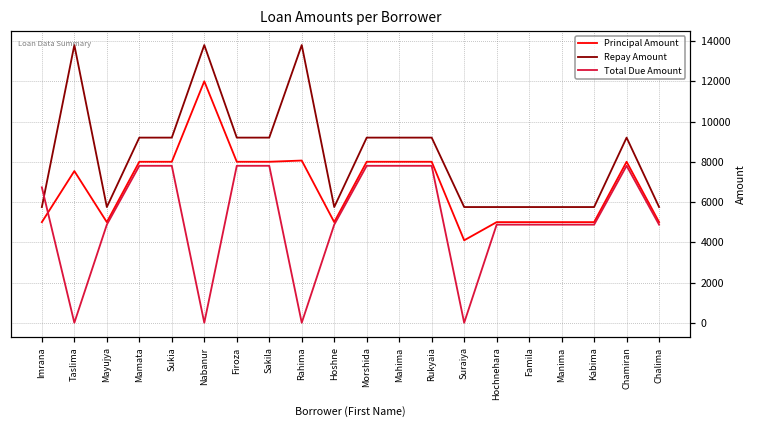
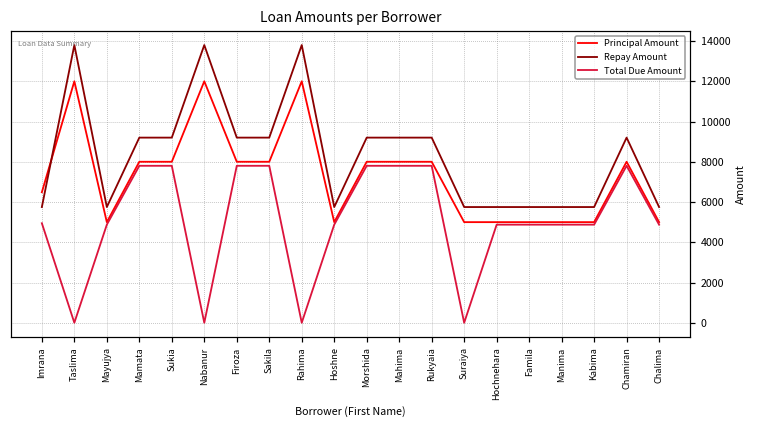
  {
    "Principal Amount": {
-     "Imrana": 5000,
-     "Taslima": 7500,
+     "Imrana": 6500,
+     "Taslima": 12000,
      "Mamata": 8000,
      "Sukia": 8000,
      "Nabanur": 12000,
      "Firoza": 8000,
      "Sakila": 8000,
-     "Rahima": 8100,
+     "Rahima": 12000,
      "Morshida": 8000,
      "Mahima": 8000,
      "Rukyaia": 8000,
-     "Suraiya": 4100,
+     "Suraiya": 5000,
      "Chamiran": 8000
    },
    "Repay Amount": {
      "Imrana": 5800,
      "Taslima": 13800,
      "Mayujya": 5800,
      "Mamata": 9200,
      "Sukia": 9200,
      "Nabanur": 13800,
      "Firoza": 9200,
      "Sakila": 9200,
      "Rahima": 13800,
      "Hoshne": 5800,
      "Morshida": 9200,
      "Mahima": 9200,
      "Rukyaia": 9200,
      "Suraiya": 5800,
      "Hochnehara": 5800,
      "Famila": 5800,
      "Manima": 5800,
      "Kabima": 5800,
      "Chamiran": 9200,
      "Chalima": 5800
    },
    "Total Due Amount": {
-     "Imrana": 6700,
+     "Imrana": 4900,
      "Taslima": 0,
      "Mamata": 7800,
      "Sukia": 7800,
      "Nabanur": 0,
      "Firoza": 7800,
      "Sakila": 7800,
      "Rahima": 0,
      "Morshida": 7800,
      "Mahima": 7800,
      "Rukyaia": 7800,
      "Suraiya": 0,
      "Chamiran": 7800
    }
  }
